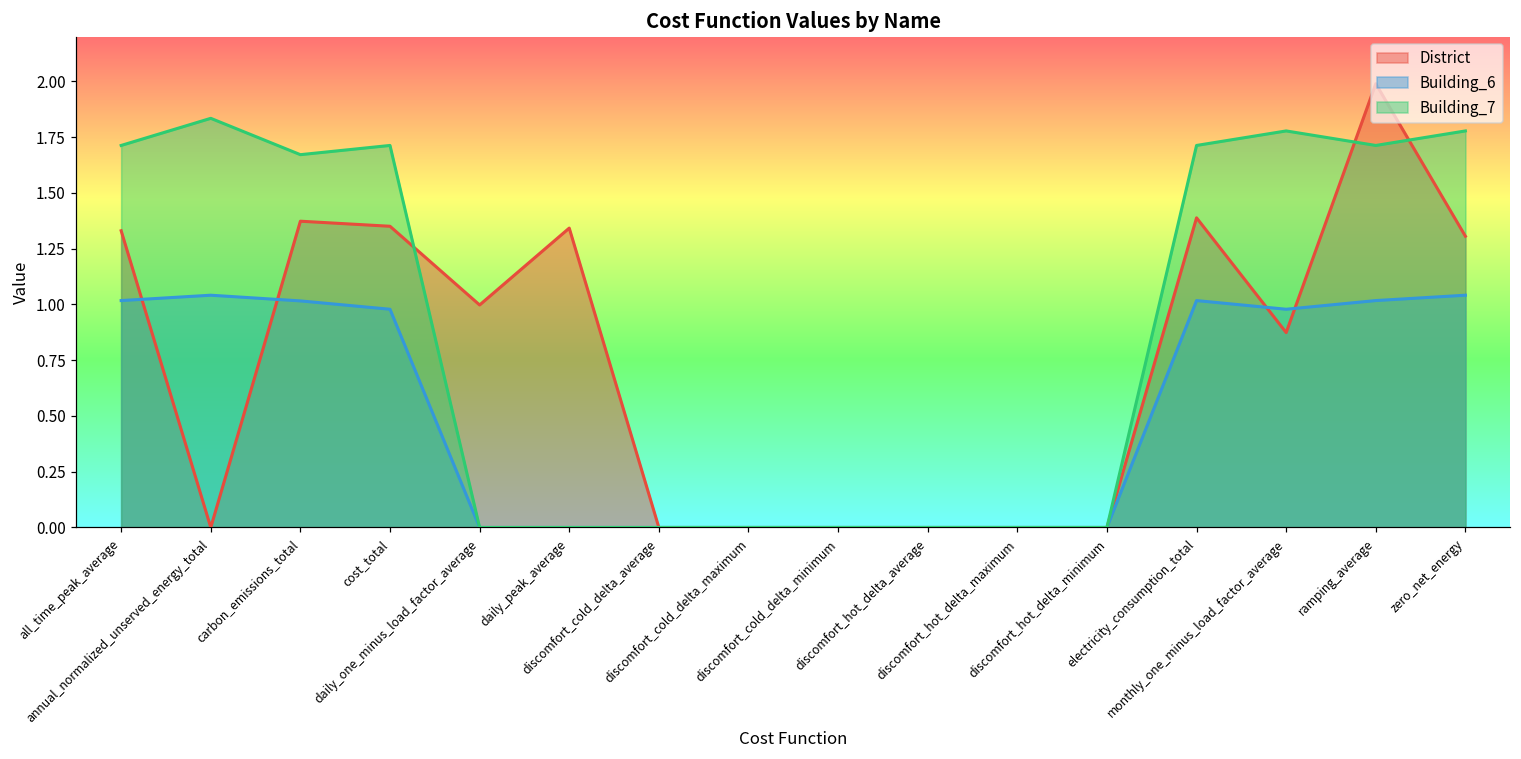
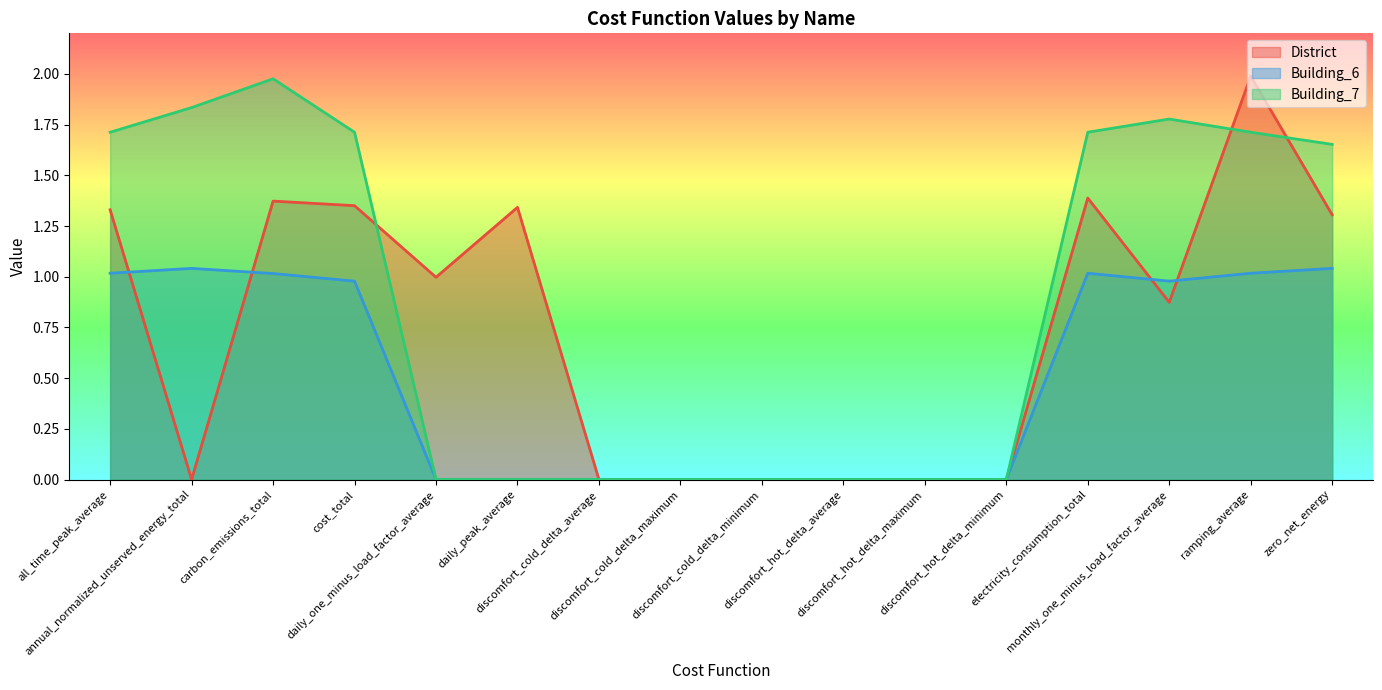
  {
    "District": {
      "all_time_peak_average": 1.33,
      "annual_normalized_unserved_energy_total": 0.00,
      "carbon_emissions_total": 1.37,
      "cost_total": 1.35,
      "daily_one_minus_load_factor_average": 1.00,
      "daily_peak_average": 1.34,
      "electricity_consumption_total": 1.39,
      "monthly_one_minus_load_factor_average": 0.87,
      "zero_net_energy": 1.31
    },
    "Building_6": {
      "all_time_peak_average": 1.02,
      "annual_normalized_unserved_energy_total": 1.04,
      "carbon_emissions_total": 1.02,
      "cost_total": 0.98,
      "electricity_consumption_total": 1.02,
      "monthly_one_minus_load_factor_average": 0.98,
      "ramping_average": 1.02,
      "zero_net_energy": 1.04
    },
    "Building_7": {
      "all_time_peak_average": 1.71,
      "annual_normalized_unserved_energy_total": 1.83,
-     "carbon_emissions_total": 1.67,
+     "carbon_emissions_total": 1.98,
      "cost_total": 1.71,
      "electricity_consumption_total": 1.71,
      "monthly_one_minus_load_factor_average": 1.78,
      "ramping_average": 1.71,
-     "zero_net_energy": 1.78
+     "zero_net_energy": 1.65
    }
  }
